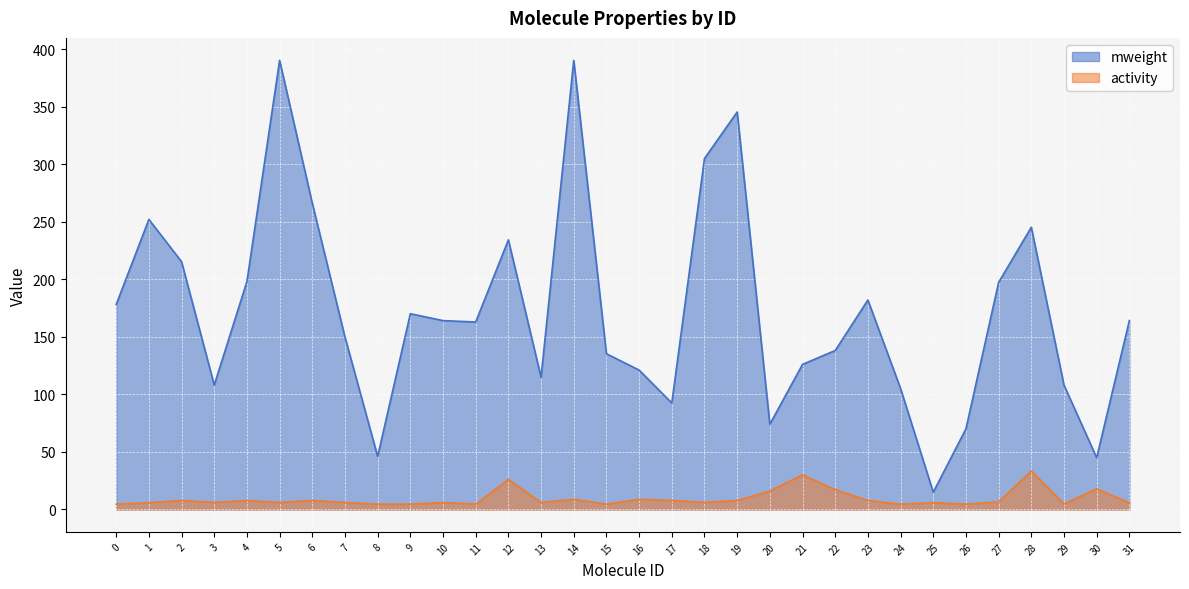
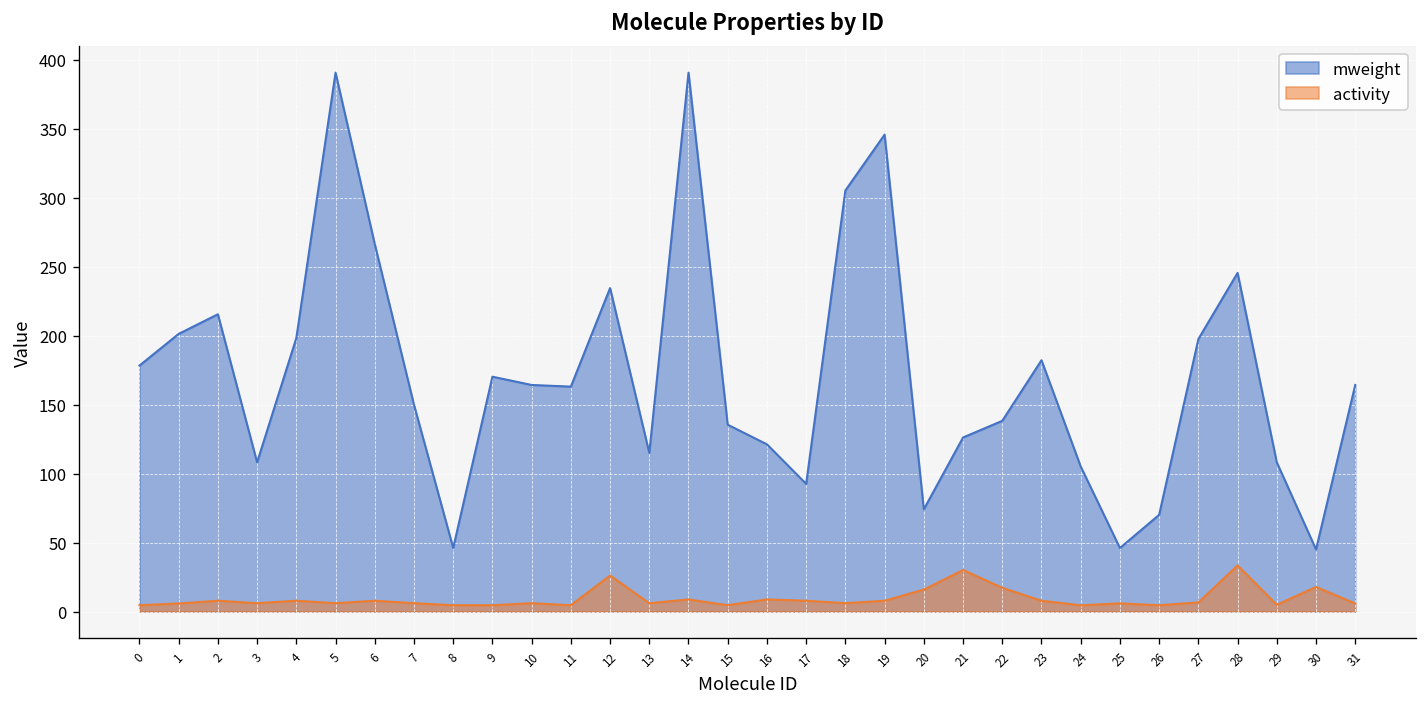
  {
    "mweight": {
      "0": 178,
-     "1": 252,
+     "1": 201,
      "2": 215,
      "3": 108,
      "4": 198,
      "5": 391,
      "6": 266,
      "7": 150,
      "8": 46,
      "9": 170,
      "10": 164,
      "11": 163,
      "12": 234,
      "13": 115,
      "14": 391,
      "15": 135,
      "16": 121,
      "17": 93,
      "18": 305,
      "19": 346,
      "20": 74,
      "21": 126,
      "22": 138,
      "23": 182,
      "24": 105,
-     "25": 15,
+     "25": 46,
      "26": 70,
      "27": 197,
      "28": 245,
      "29": 108,
      "30": 45,
      "31": 164
    },
    "activity": {
      "0": 5,
      "1": 6,
      "2": 8,
      "3": 6,
      "4": 8,
      "5": 6,
      "6": 8,
      "7": 6,
      "8": 5,
      "9": 5,
      "10": 6,
      "11": 5,
      "12": 26,
      "13": 6,
      "14": 9,
      "15": 5,
      "16": 9,
      "17": 8,
      "18": 6,
      "19": 8,
      "20": 16,
      "21": 30,
      "22": 17,
      "23": 8,
      "24": 5,
      "25": 6,
      "26": 5,
      "27": 7,
      "28": 33,
      "29": 5,
      "30": 18,
      "31": 6
    }
  }
